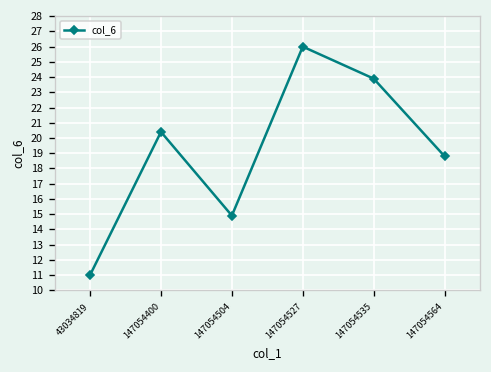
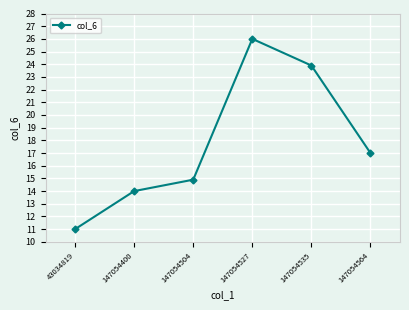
  {
    "43034819": 11.0,
-   "147054400": 20.4,
+   "147054400": 14.0,
    "147054504": 14.9,
    "147054527": 26.0,
    "147054535": 23.9,
-   "147054564": 18.8
+   "147054564": 17.0
  }
